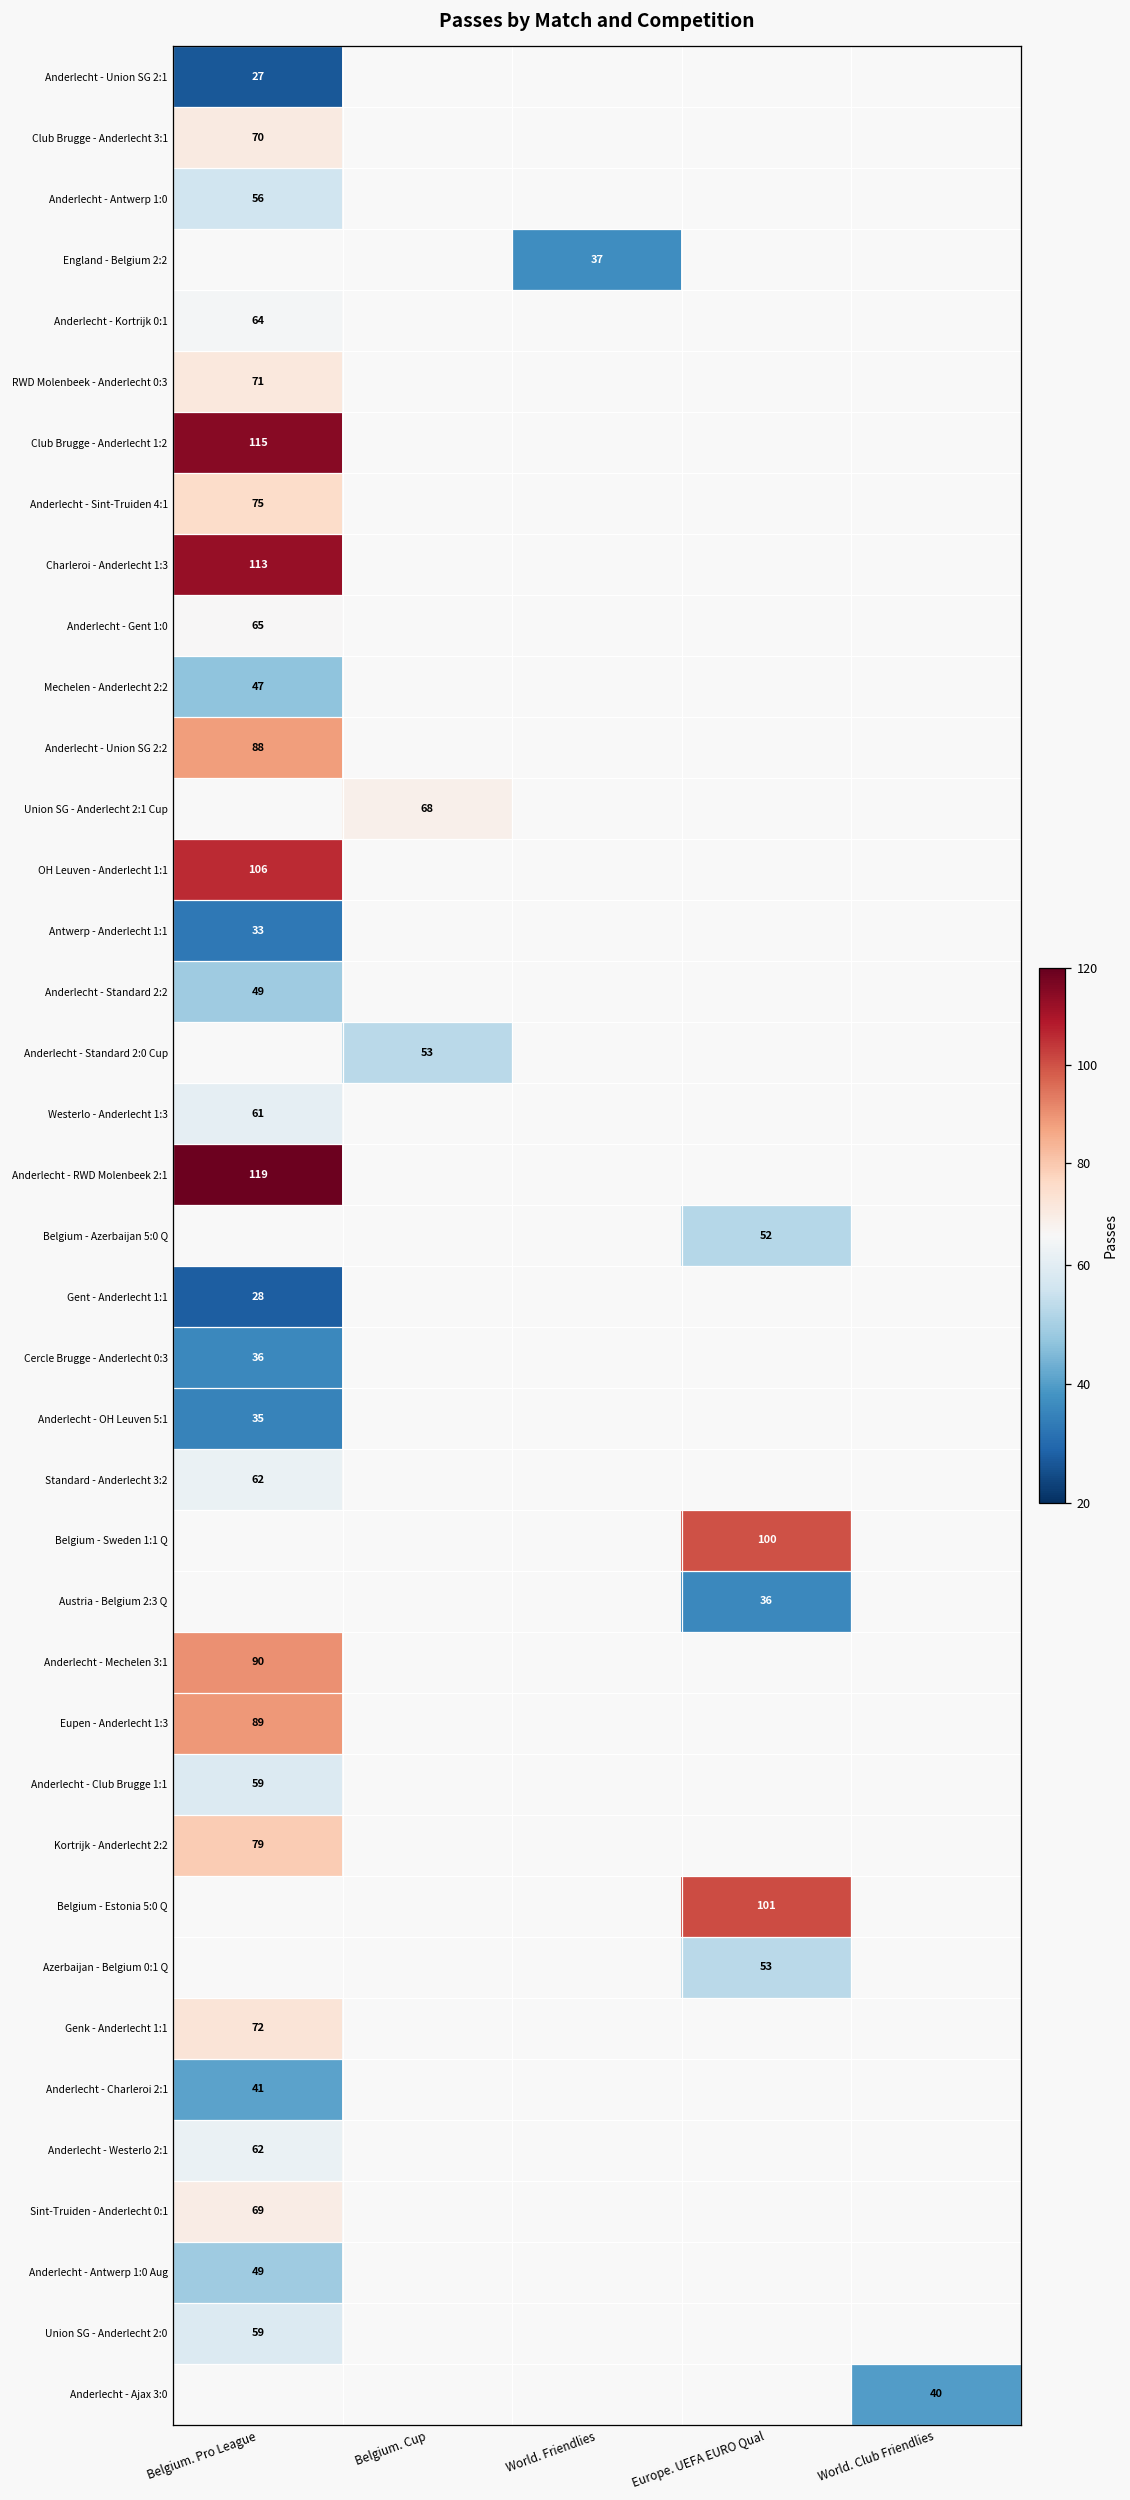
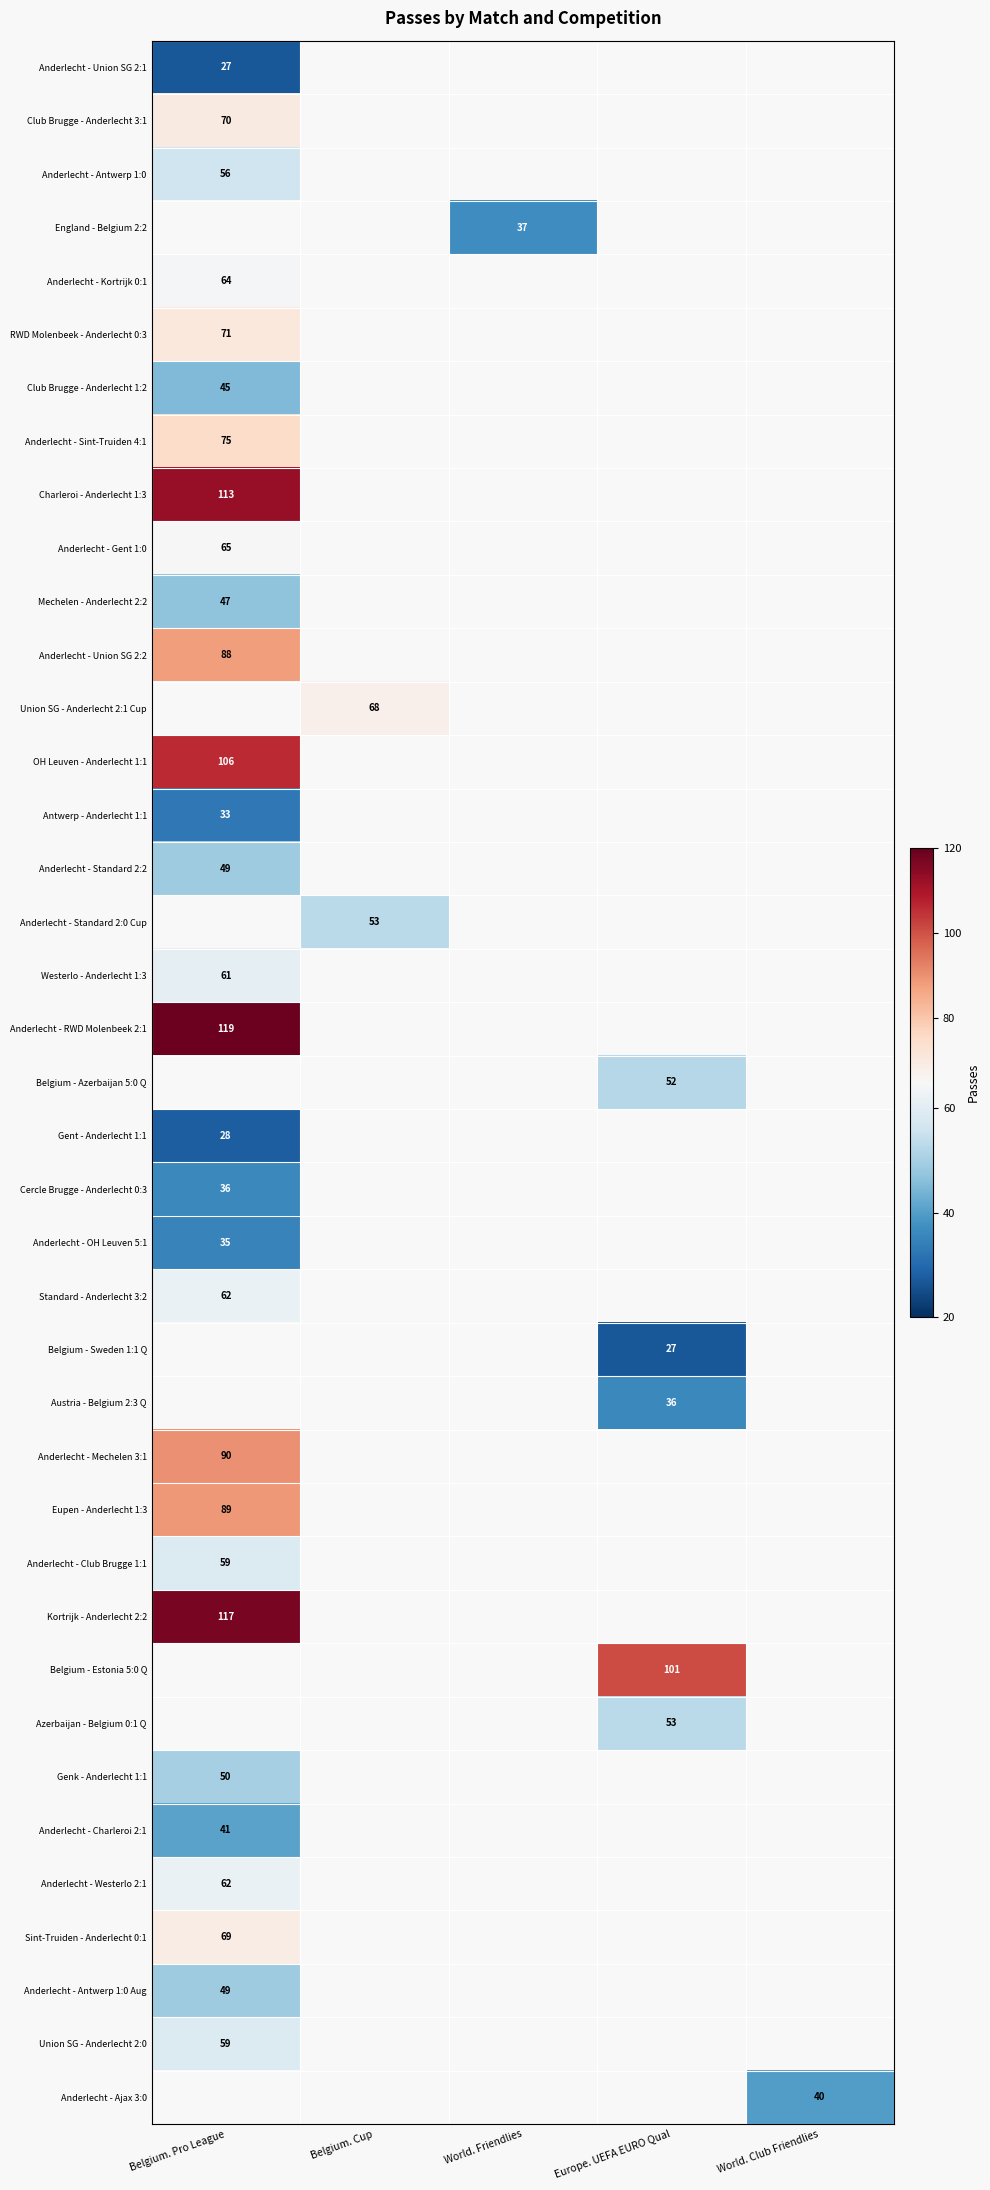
  {
    "Anderlecht - Union SG 2:1": {
      "Belgium. Pro League": 27
    },
    "Club Brugge - Anderlecht 3:1": {
      "Belgium. Pro League": 70
    },
    "Anderlecht - Antwerp 1:0": {
      "Belgium. Pro League": 56
    },
    "England - Belgium 2:2": {
      "World. Friendlies": 37
    },
    "Anderlecht - Kortrijk 0:1": {
      "Belgium. Pro League": 64
    },
    "RWD Molenbeek - Anderlecht 0:3": {
      "Belgium. Pro League": 71
    },
    "Club Brugge - Anderlecht 1:2": {
-     "Belgium. Pro League": 115
+     "Belgium. Pro League": 45
    },
    "Anderlecht - Sint-Truiden 4:1": {
      "Belgium. Pro League": 75
    },
    "Charleroi - Anderlecht 1:3": {
      "Belgium. Pro League": 113
    },
    "Anderlecht - Gent 1:0": {
      "Belgium. Pro League": 65
    },
    "Mechelen - Anderlecht 2:2": {
      "Belgium. Pro League": 47
    },
    "Anderlecht - Union SG 2:2": {
      "Belgium. Pro League": 88
    },
    "Union SG - Anderlecht 2:1 Cup": {
      "Belgium. Cup": 68
    },
    "OH Leuven - Anderlecht 1:1": {
      "Belgium. Pro League": 106
    },
    "Antwerp - Anderlecht 1:1": {
      "Belgium. Pro League": 33
    },
    "Anderlecht - Standard 2:2": {
      "Belgium. Pro League": 49
    },
    "Anderlecht - Standard 2:0 Cup": {
      "Belgium. Cup": 53
    },
    "Westerlo - Anderlecht 1:3": {
      "Belgium. Pro League": 61
    },
    "Anderlecht - RWD Molenbeek 2:1": {
      "Belgium. Pro League": 119
    },
    "Belgium - Azerbaijan 5:0 Q": {
      "Europe. UEFA EURO Qual": 52
    },
    "Gent - Anderlecht 1:1": {
      "Belgium. Pro League": 28
    },
    "Cercle Brugge - Anderlecht 0:3": {
      "Belgium. Pro League": 36
    },
    "Anderlecht - OH Leuven 5:1": {
      "Belgium. Pro League": 35
    },
    "Standard - Anderlecht 3:2": {
      "Belgium. Pro League": 62
    },
    "Belgium - Sweden 1:1 Q": {
-     "Europe. UEFA EURO Qual": 100
+     "Europe. UEFA EURO Qual": 27
    },
    "Austria - Belgium 2:3 Q": {
      "Europe. UEFA EURO Qual": 36
    },
    "Anderlecht - Mechelen 3:1": {
      "Belgium. Pro League": 90
    },
    "Eupen - Anderlecht 1:3": {
      "Belgium. Pro League": 89
    },
    "Anderlecht - Club Brugge 1:1": {
      "Belgium. Pro League": 59
    },
    "Kortrijk - Anderlecht 2:2": {
-     "Belgium. Pro League": 79
+     "Belgium. Pro League": 117
    },
    "Belgium - Estonia 5:0 Q": {
      "Europe. UEFA EURO Qual": 101
    },
    "Azerbaijan - Belgium 0:1 Q": {
      "Europe. UEFA EURO Qual": 53
    },
    "Genk - Anderlecht 1:1": {
-     "Belgium. Pro League": 72
+     "Belgium. Pro League": 50
    },
    "Anderlecht - Charleroi 2:1": {
      "Belgium. Pro League": 41
    },
    "Anderlecht - Westerlo 2:1": {
      "Belgium. Pro League": 62
    },
    "Sint-Truiden - Anderlecht 0:1": {
      "Belgium. Pro League": 69
    },
    "Anderlecht - Antwerp 1:0 Aug": {
      "Belgium. Pro League": 49
    },
    "Union SG - Anderlecht 2:0": {
      "Belgium. Pro League": 59
    },
    "Anderlecht - Ajax 3:0": {
      "World. Club Friendlies": 40
    }
  }
